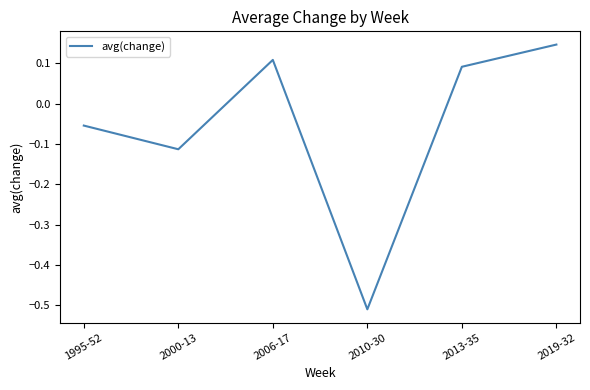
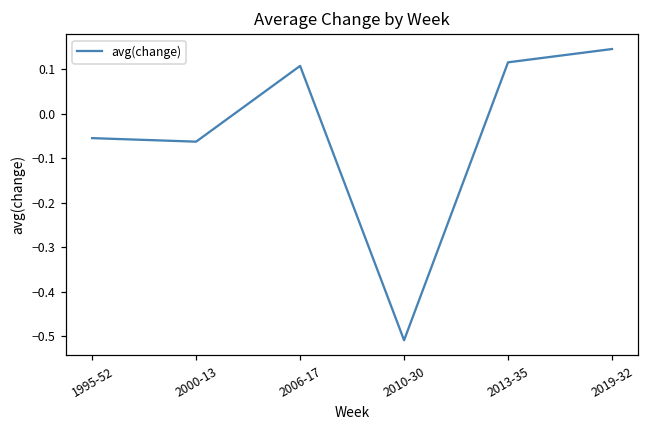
  {
    "1995-52": -0.05,
-   "2000-13": -0.11,
+   "2000-13": -0.06,
    "2006-17": 0.11,
    "2010-30": -0.51,
-   "2013-35": 0.09,
+   "2013-35": 0.12,
    "2019-32": 0.15
  }
